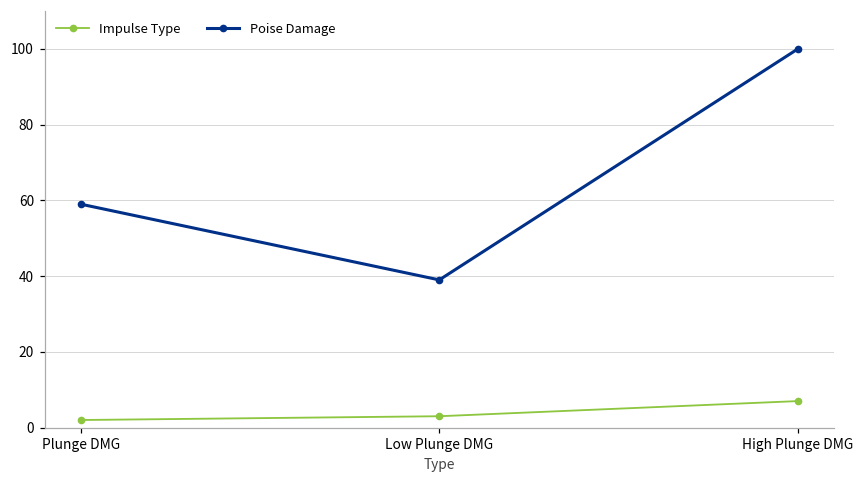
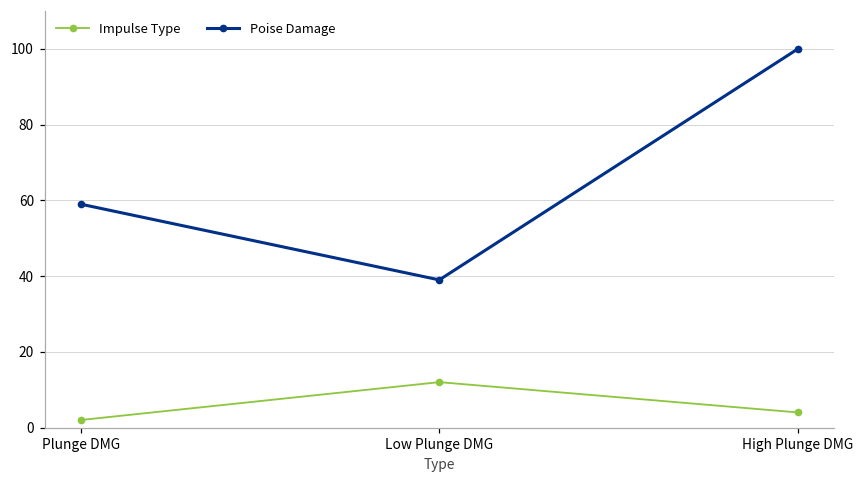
  {
    "Impulse Type": {
      "Plunge DMG": 2,
-     "Low Plunge DMG": 3,
-     "High Plunge DMG": 7
+     "Low Plunge DMG": 12,
+     "High Plunge DMG": 4
    },
    "Poise Damage": {
      "Plunge DMG": 59,
      "Low Plunge DMG": 39,
      "High Plunge DMG": 100
    }
  }
